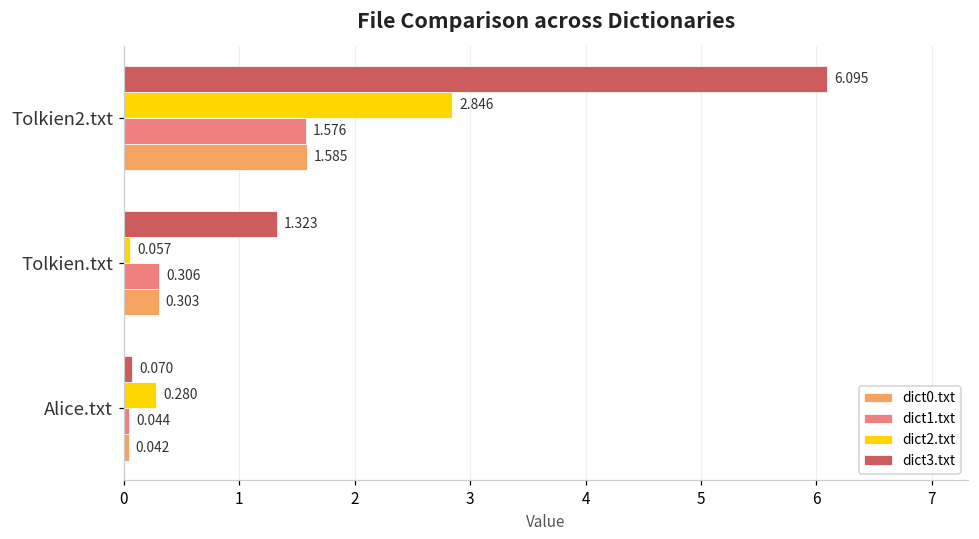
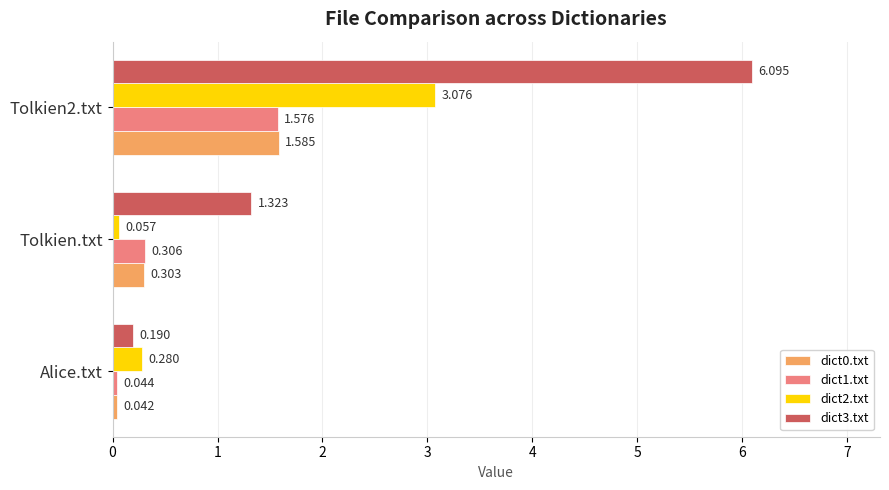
  {
    "dict2.txt": {
-     "Tolkien2.txt": 2.846,
+     "Tolkien2.txt": 3.076,
      "Tolkien.txt": 0.057,
      "Alice.txt": 0.280
    },
    "dict3.txt": {
      "Tolkien2.txt": 6.095,
      "Tolkien.txt": 1.323,
-     "Alice.txt": 0.070
+     "Alice.txt": 0.190
    }
  }
